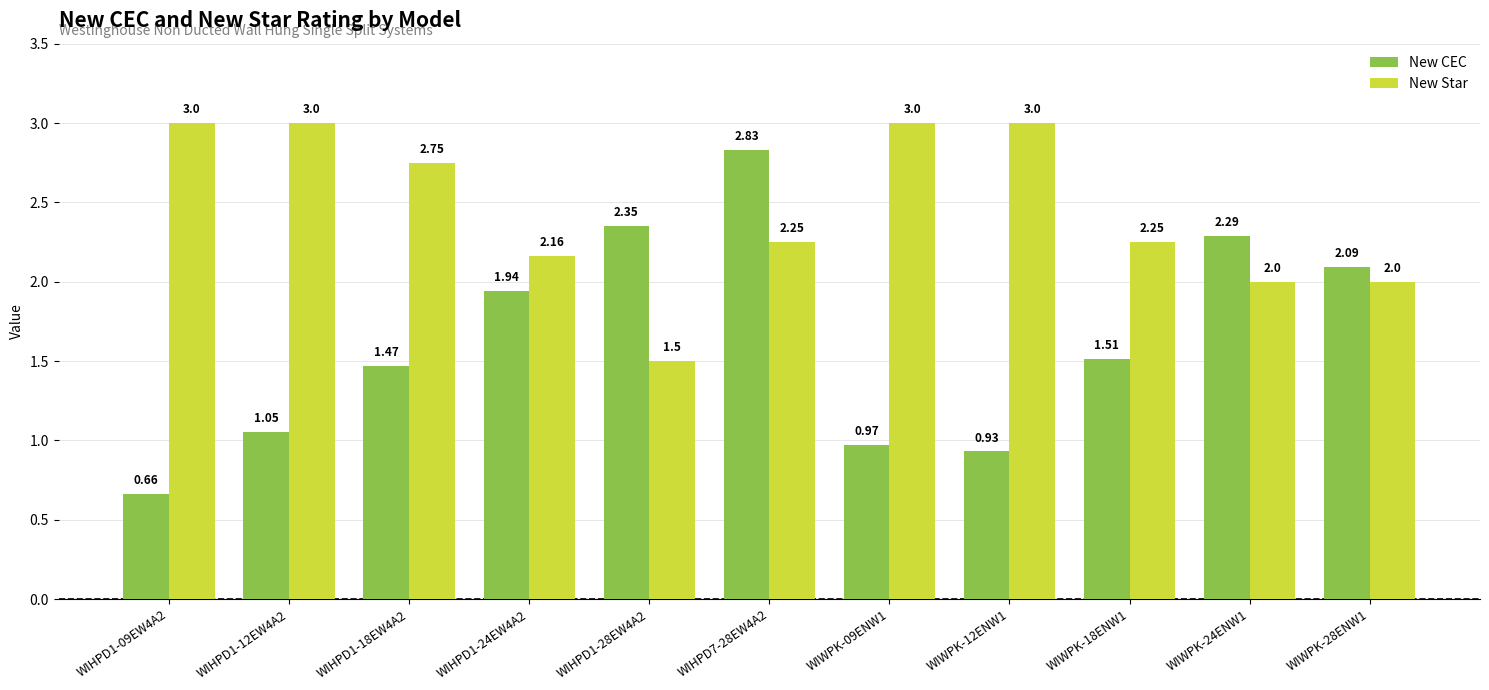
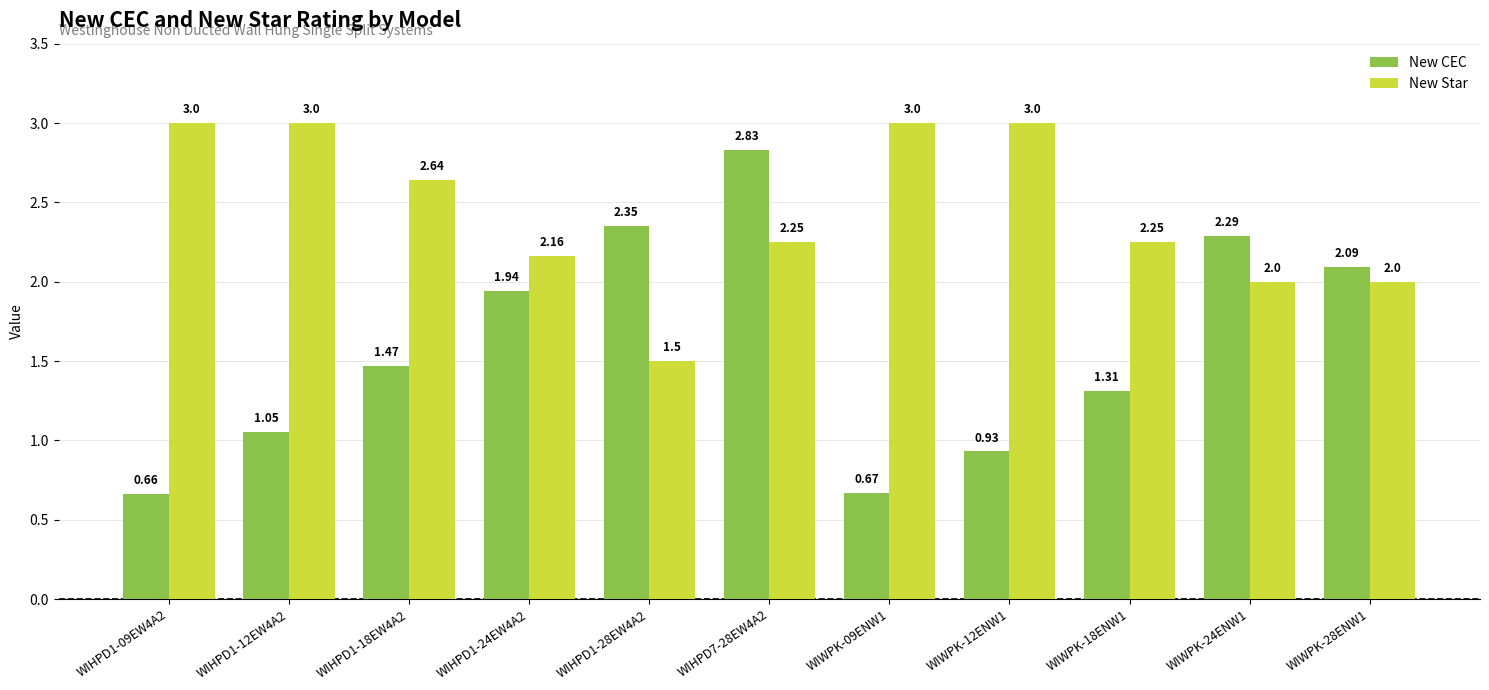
  {
    "New CEC": {
      "WIHPD1-09EW4A2": 0.66,
      "WIHPD1-12EW4A2": 1.05,
      "WIHPD1-18EW4A2": 1.47,
      "WIHPD1-24EW4A2": 1.94,
      "WIHPD1-28EW4A2": 2.35,
      "WIHPD7-28EW4A2": 2.83,
-     "WIWPK-09ENW1": 0.97,
+     "WIWPK-09ENW1": 0.67,
      "WIWPK-12ENW1": 0.93,
-     "WIWPK-18ENW1": 1.51,
+     "WIWPK-18ENW1": 1.31,
      "WIWPK-24ENW1": 2.29,
      "WIWPK-28ENW1": 2.09
    },
    "New Star": {
      "WIHPD1-09EW4A2": 3.0,
      "WIHPD1-12EW4A2": 3.0,
-     "WIHPD1-18EW4A2": 2.75,
+     "WIHPD1-18EW4A2": 2.64,
      "WIHPD1-24EW4A2": 2.16,
      "WIHPD1-28EW4A2": 1.5,
      "WIHPD7-28EW4A2": 2.25,
      "WIWPK-09ENW1": 3.0,
      "WIWPK-12ENW1": 3.0,
      "WIWPK-18ENW1": 2.25,
      "WIWPK-24ENW1": 2.0,
      "WIWPK-28ENW1": 2.0
    }
  }
